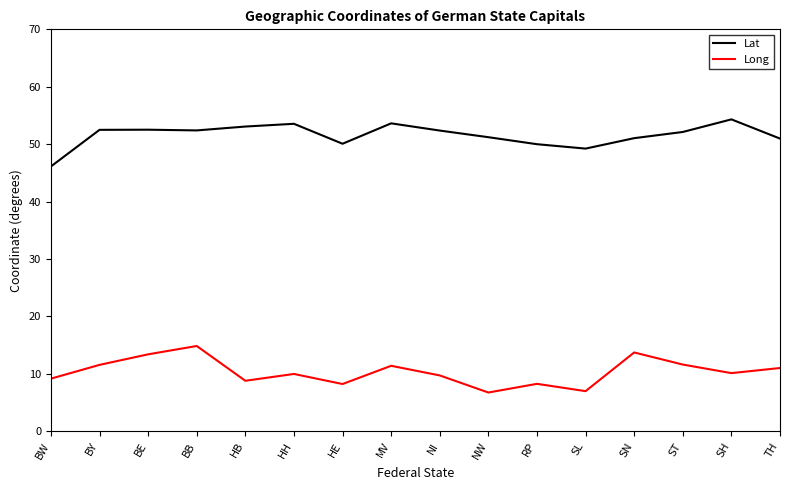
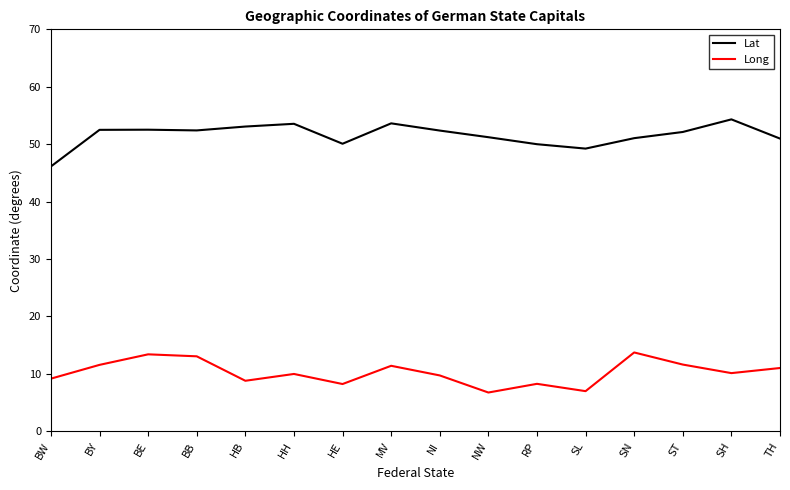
  {
    "Lat": {
      "BW": 46,
      "BY": 52,
      "BE": 53,
      "BB": 52,
      "HB": 53,
      "HH": 54,
      "HE": 50,
      "MV": 54,
      "NI": 52,
      "NW": 51,
      "RP": 50,
      "SL": 49,
      "SN": 51,
      "ST": 52,
      "SH": 54,
      "TH": 51
    },
    "Long": {
      "BW": 9,
      "BY": 12,
      "BE": 13,
-     "BB": 15,
+     "BB": 13,
      "HB": 9,
      "HH": 10,
      "HE": 8,
      "MV": 11,
      "NI": 10,
      "NW": 7,
      "RP": 8,
      "SL": 7,
      "SN": 14,
      "ST": 12,
      "SH": 10,
      "TH": 11
    }
  }
